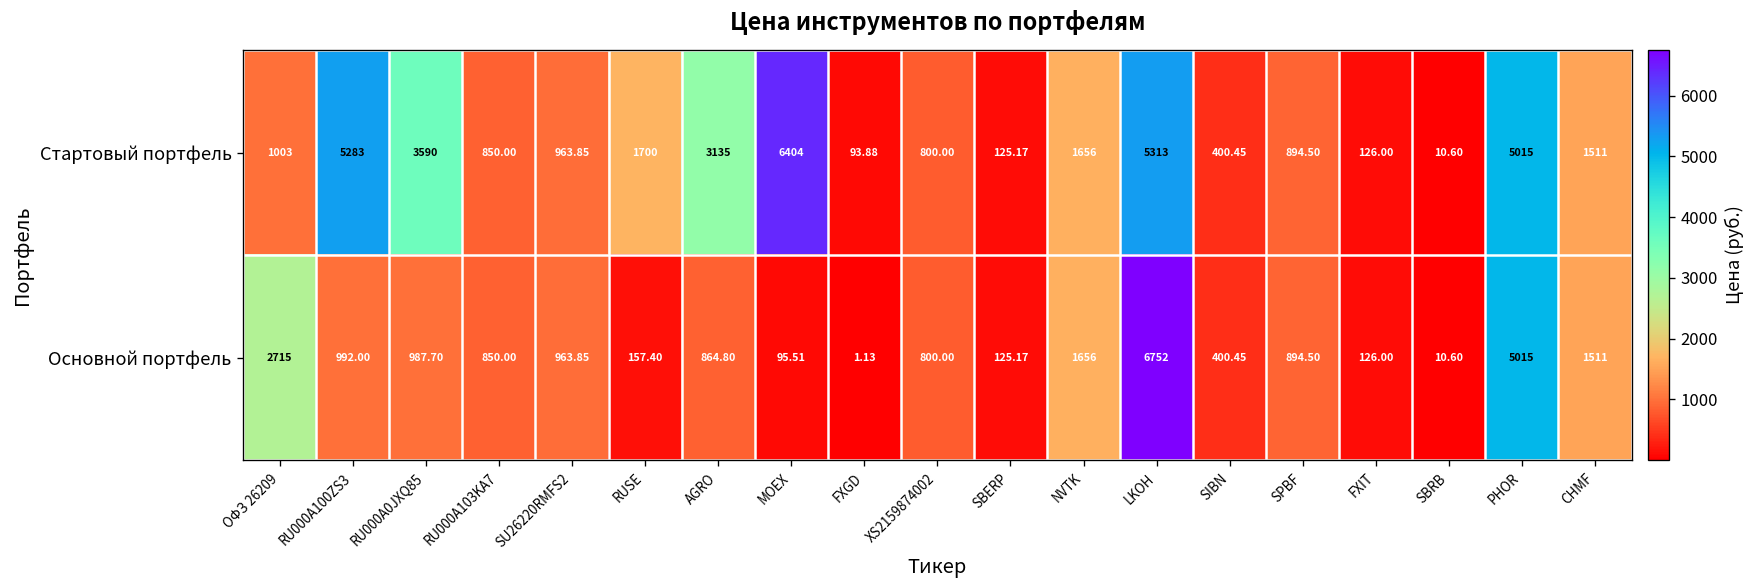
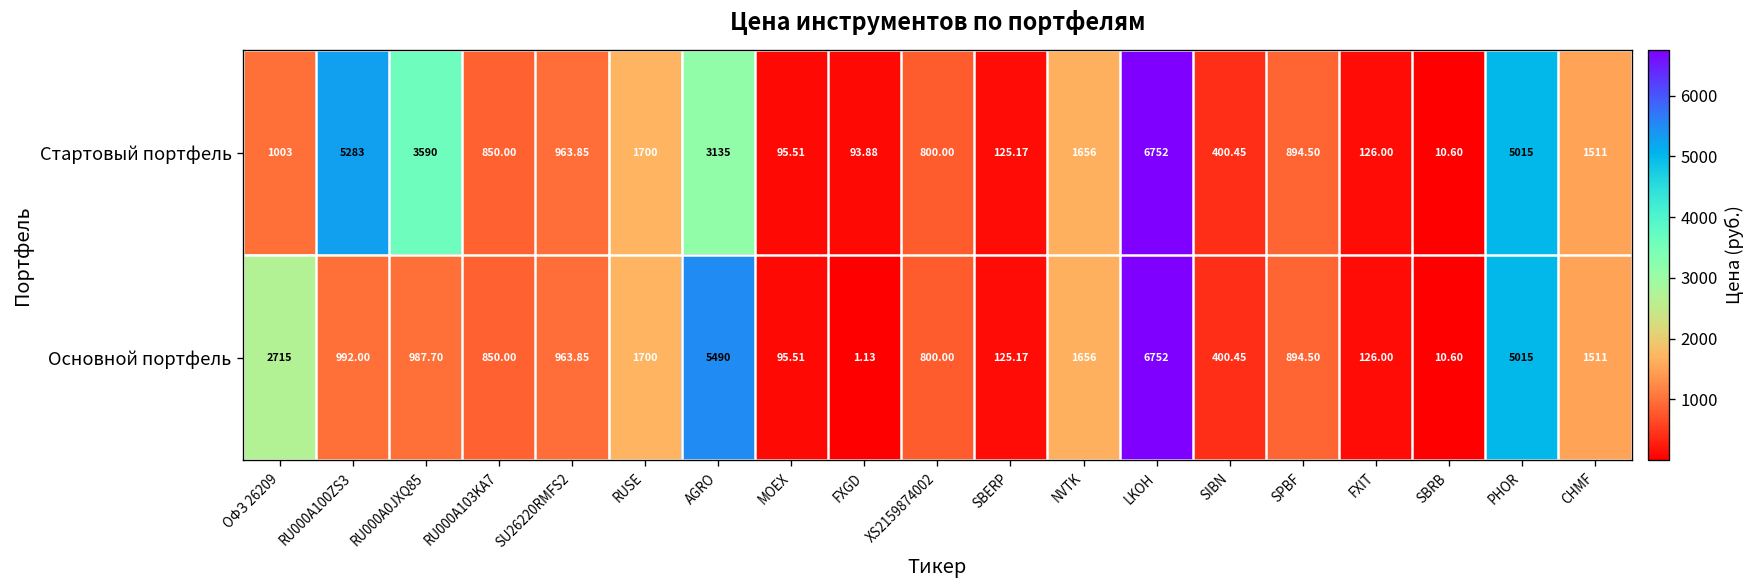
  {
    "Стартовый портфель": {
      "ОФЗ 26209": 1003,
      "RU000A100ZS3": 5283,
      "RU000A0JXQ85": 3590,
      "RU000A103KA7": 850.00,
      "SU26220RMFS2": 963.85,
      "RUSE": 1700,
      "AGRO": 3135,
-     "MOEX": 6404,
+     "MOEX": 95.51,
      "FXGD": 93.88,
      "XS2159874002": 800.00,
      "SBERP": 125.17,
      "NVTK": 1656,
-     "LKOH": 5313,
+     "LKOH": 6752,
      "SIBN": 400.45,
      "SPBF": 894.50,
      "FXIT": 126.00,
      "SBRB": 10.60,
      "PHOR": 5015,
      "CHMF": 1511
    },
    "Основной портфель": {
      "ОФЗ 26209": 2715,
      "RU000A100ZS3": 992.00,
      "RU000A0JXQ85": 987.70,
      "RU000A103KA7": 850.00,
      "SU26220RMFS2": 963.85,
-     "RUSE": 157.40,
-     "AGRO": 864.80,
+     "RUSE": 1700,
+     "AGRO": 5490,
      "MOEX": 95.51,
      "FXGD": 1.13,
      "XS2159874002": 800.00,
      "SBERP": 125.17,
      "NVTK": 1656,
      "LKOH": 6752,
      "SIBN": 400.45,
      "SPBF": 894.50,
      "FXIT": 126.00,
      "SBRB": 10.60,
      "PHOR": 5015,
      "CHMF": 1511
    }
  }
